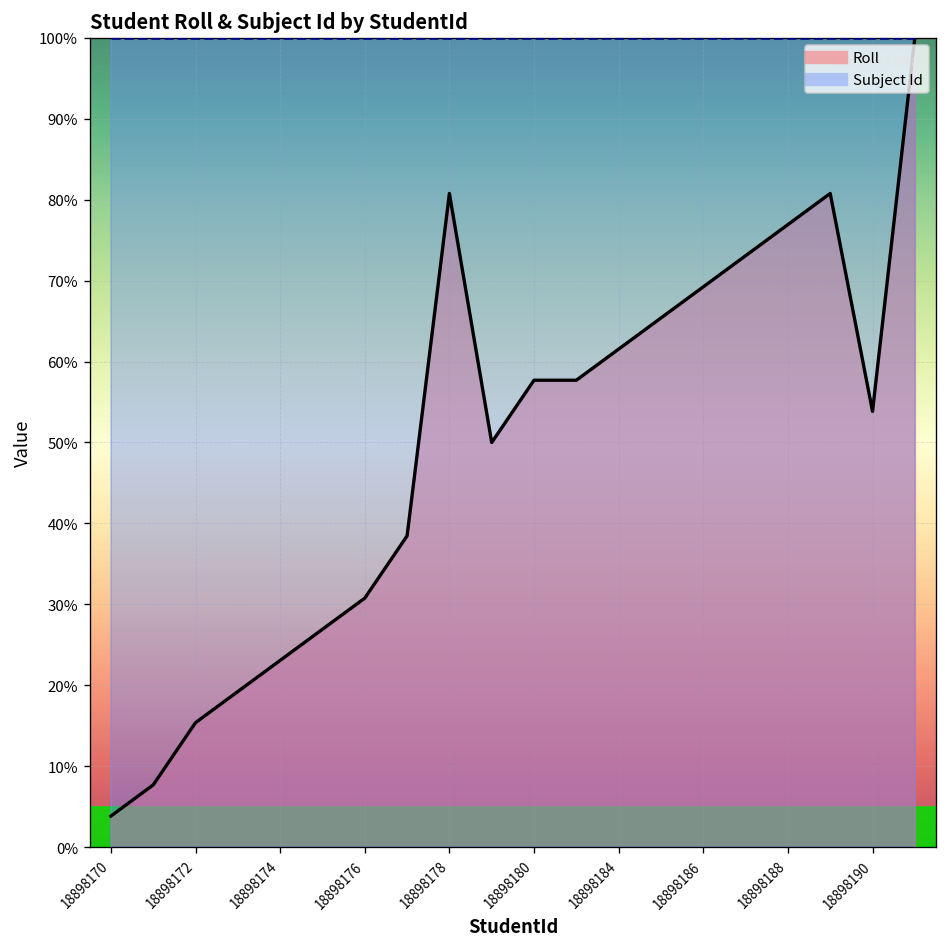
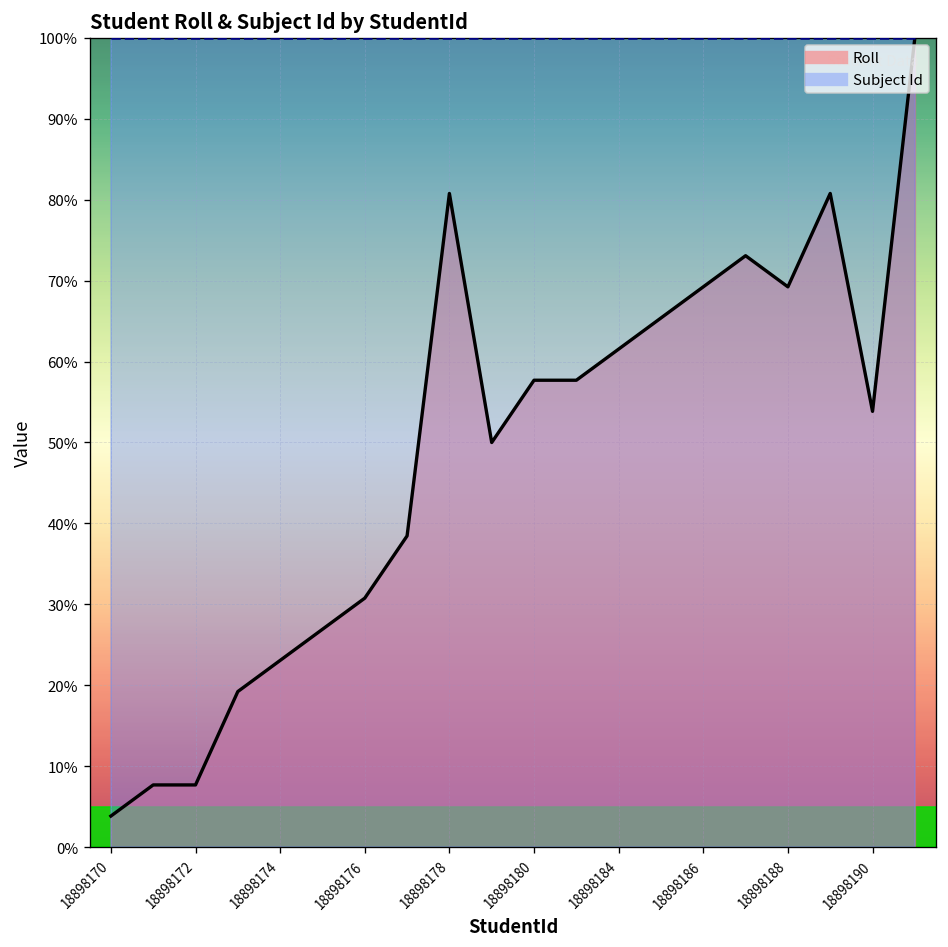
  {
    "Roll": {
-     "18898172": "15%",
+     "18898172": "8%",
      "18898174": "23%",
      "18898176": "31%",
      "18898178": "81%",
      "18898180": "58%",
      "18898184": "62%",
      "18898186": "69%",
-     "18898188": "77%",
+     "18898188": "69%",
      "18898190": "54%"
    },
    "Subject Id": {
      "18898170": "100%",
      "18898172": "100%",
      "18898174": "100%",
      "18898176": "100%",
      "18898178": "100%",
      "18898180": "100%",
      "18898184": "100%",
      "18898186": "100%",
      "18898188": "100%",
      "18898190": "100%"
    }
  }
